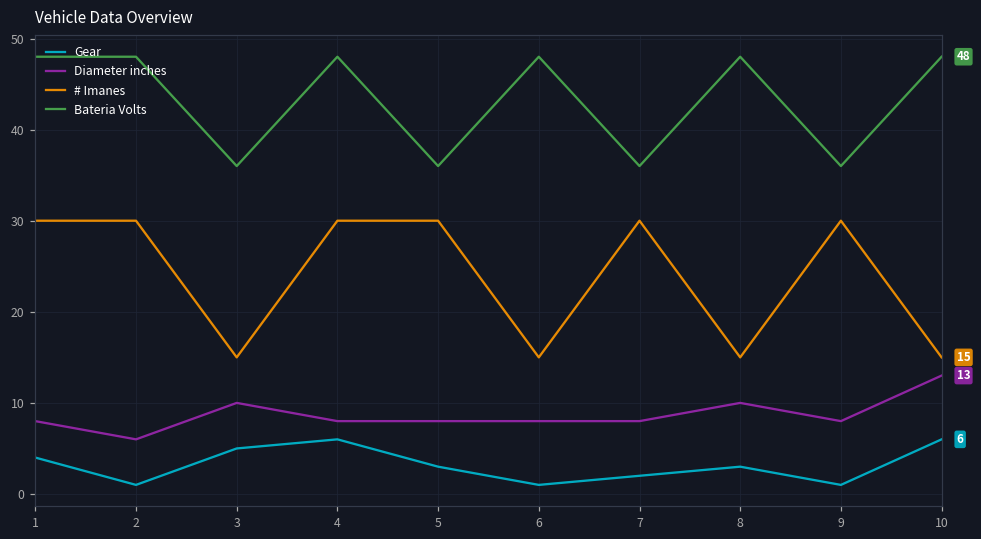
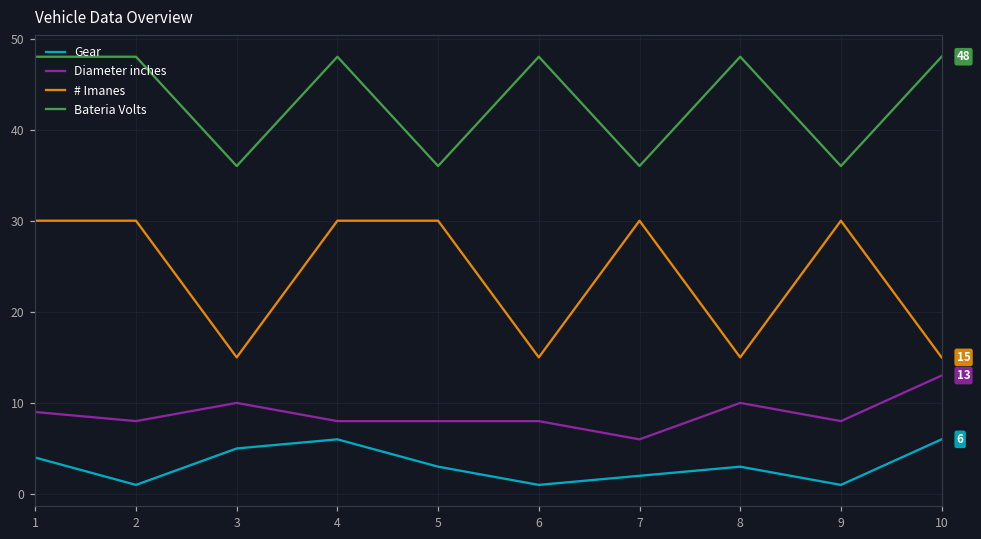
  {
    "Gear": {
      "1": 4,
      "2": 1,
      "3": 5,
      "4": 6,
      "5": 3,
      "6": 1,
      "7": 2,
      "8": 3,
      "9": 1
    },
    "Diameter inches": {
-     "1": 8,
-     "2": 6,
+     "1": 9,
+     "2": 8,
      "3": 10,
      "4": 8,
      "5": 8,
      "6": 8,
-     "7": 8,
+     "7": 6,
      "8": 10,
      "9": 8
    },
    "# Imanes": {
      "1": 30,
      "2": 30,
      "3": 15,
      "4": 30,
      "5": 30,
      "6": 15,
      "7": 30,
      "8": 15,
      "9": 30
    },
    "Bateria Volts": {
      "1": 48,
      "3": 36,
      "4": 48,
      "5": 36,
      "6": 48,
      "7": 36,
      "8": 48,
      "9": 36
    }
  }
